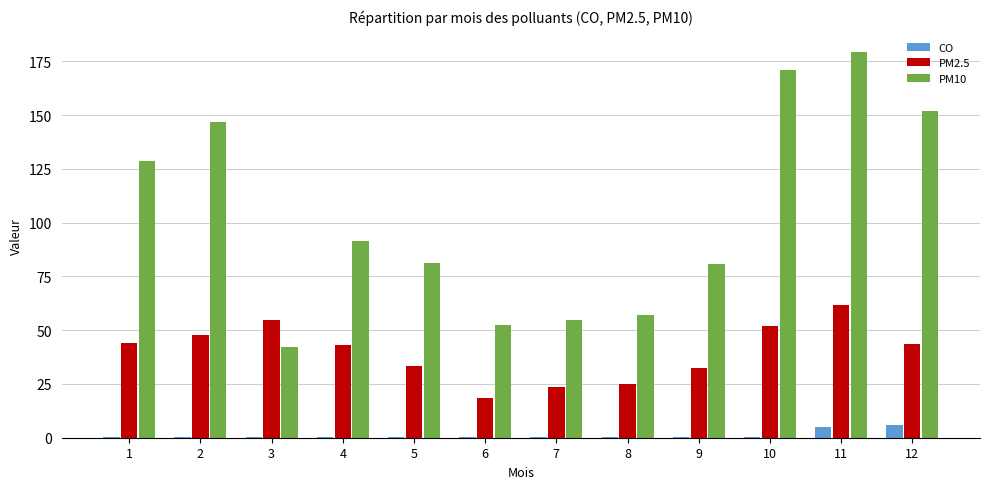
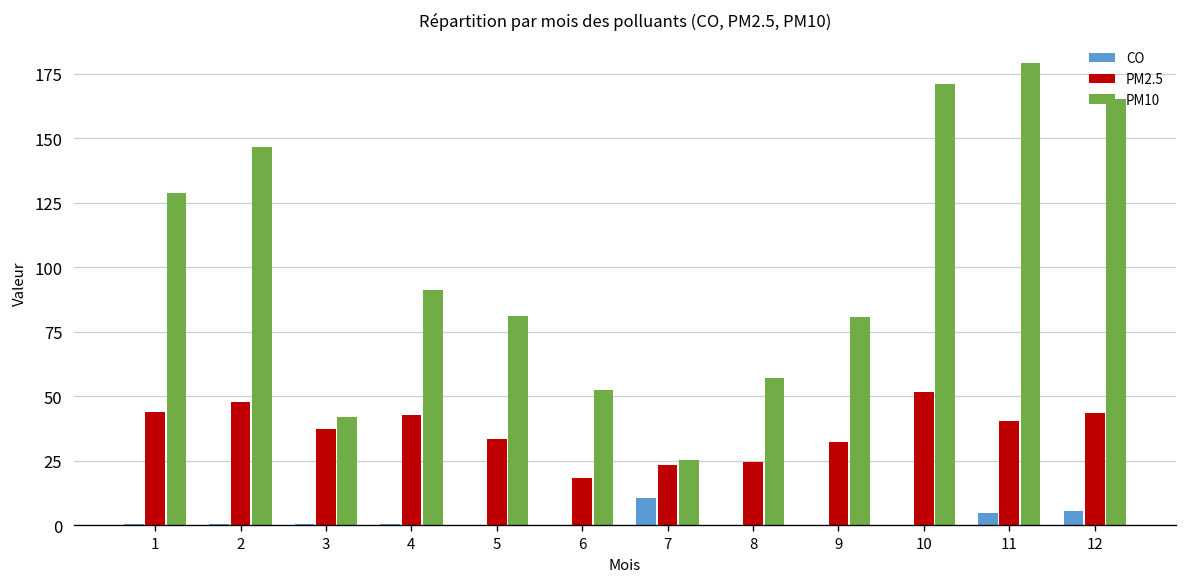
  {
    "CO": {
-     "7": 0,
+     "7": 11,
      "11": 5,
      "12": 6
    },
    "PM2.5": {
      "1": 44,
      "2": 48,
-     "3": 55,
+     "3": 37,
      "4": 43,
      "5": 33,
      "6": 19,
      "7": 24,
      "8": 25,
      "9": 32,
      "10": 52,
-     "11": 62,
+     "11": 41,
      "12": 44
    },
    "PM10": {
      "1": 129,
      "2": 147,
      "3": 42,
      "4": 91,
      "5": 81,
      "6": 52,
-     "7": 55,
+     "7": 25,
      "8": 57,
      "9": 81,
      "10": 171,
      "11": 179,
-     "12": 152
+     "12": 165
    }
  }
